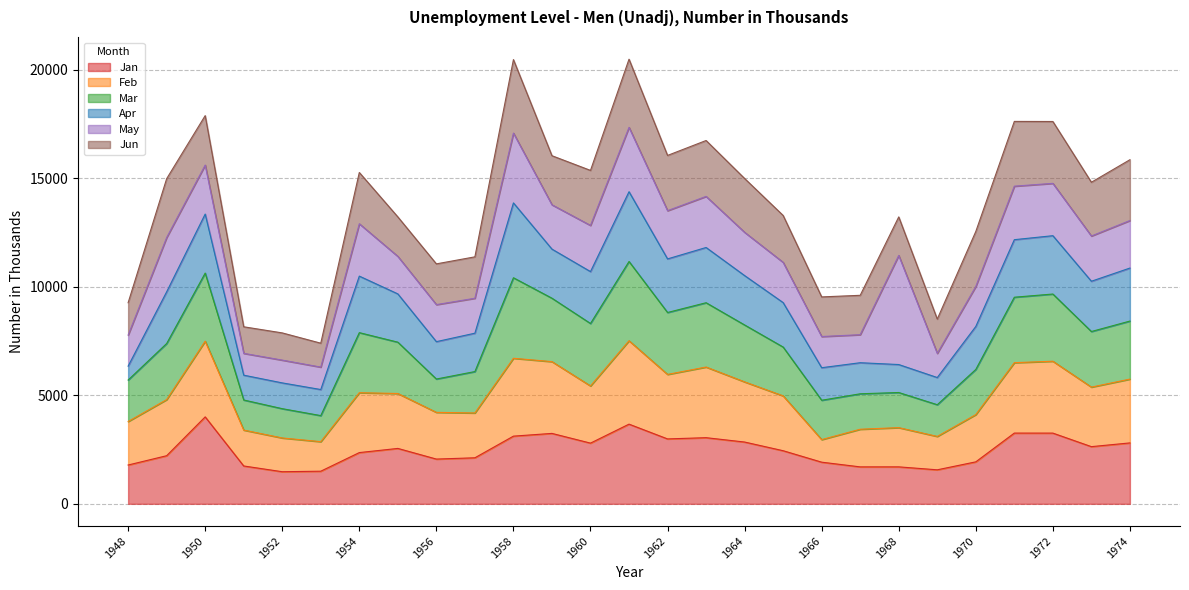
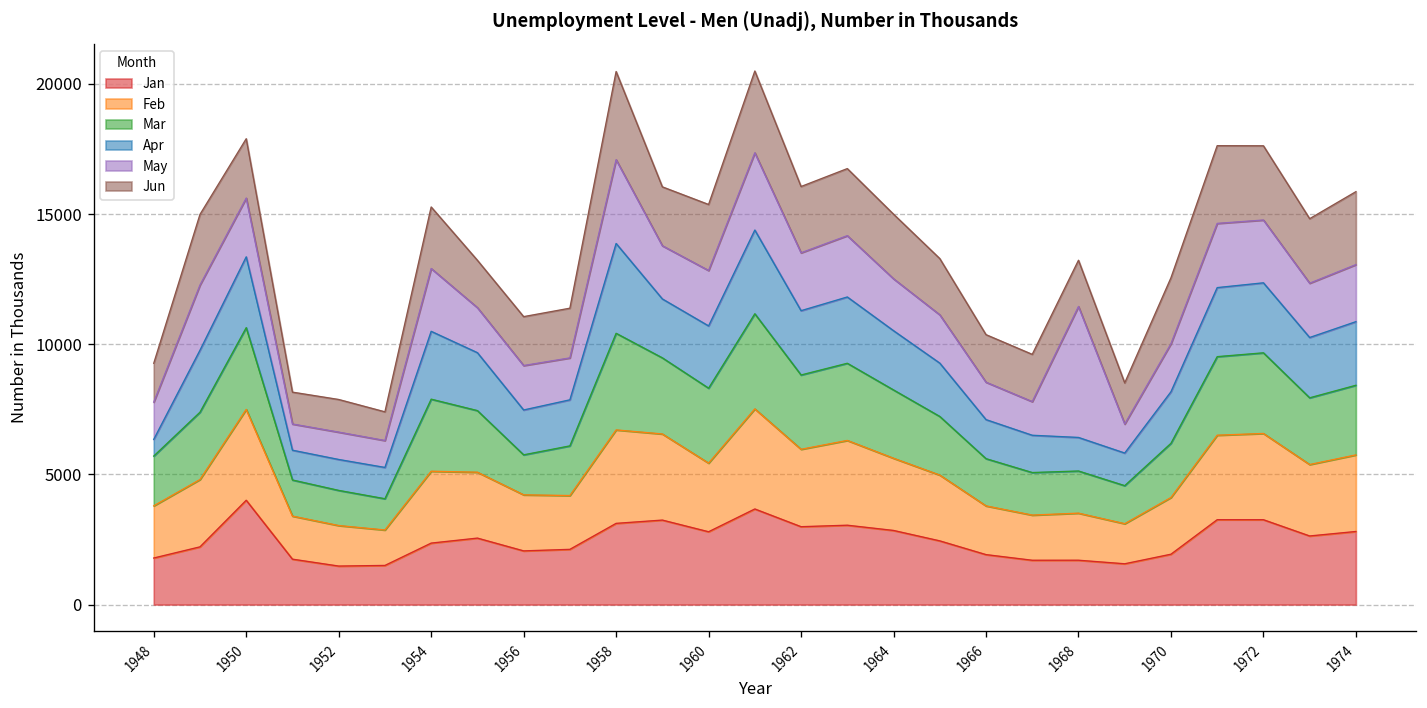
  {
    "Jan": {
      "1948": 1800,
      "1950": 4000,
      "1952": 1500,
      "1954": 2400,
      "1956": 2100,
      "1958": 3100,
      "1960": 2800,
      "1962": 3000,
      "1964": 2800,
      "1966": 1900,
      "1968": 1700,
      "1970": 1900,
      "1972": 3300,
      "1974": 2800
    },
    "Feb": {
      "1948": 2000,
      "1950": 3500,
      "1952": 1600,
      "1954": 2800,
      "1956": 2200,
      "1958": 3600,
      "1960": 2600,
      "1962": 3000,
      "1964": 2800,
-     "1966": 1000,
+     "1966": 1900,
      "1968": 1800,
      "1970": 2200,
      "1972": 3300,
      "1974": 2900
    },
    "Mar": {
      "1948": 1900,
      "1950": 3100,
      "1952": 1400,
      "1954": 2800,
      "1956": 1500,
      "1958": 3700,
      "1960": 2900,
      "1962": 2900,
      "1964": 2600,
      "1966": 1800,
      "1968": 1600,
      "1970": 2100,
      "1972": 3100,
      "1974": 2700
    },
    "Apr": {
      "1948": 600,
      "1950": 2700,
      "1952": 1200,
      "1954": 2600,
      "1956": 1700,
      "1958": 3500,
      "1960": 2400,
      "1962": 2500,
      "1964": 2300,
      "1966": 1500,
      "1968": 1300,
      "1970": 2000,
      "1972": 2700,
      "1974": 2400
    },
    "May": {
      "1948": 1400,
      "1950": 2300,
      "1952": 1100,
      "1954": 2400,
      "1956": 1700,
      "1958": 3200,
      "1960": 2100,
      "1962": 2200,
      "1964": 2000,
      "1966": 1400,
      "1968": 5000,
      "1970": 1800,
      "1972": 2400,
      "1974": 2200
    },
    "Jun": {
      "1948": 1500,
      "1950": 2300,
      "1952": 1300,
      "1954": 2400,
      "1956": 1900,
      "1958": 3400,
      "1960": 2500,
      "1962": 2500,
      "1964": 2500,
      "1966": 1800,
      "1968": 1800,
      "1970": 2500,
      "1972": 2900,
      "1974": 2800
    }
  }
